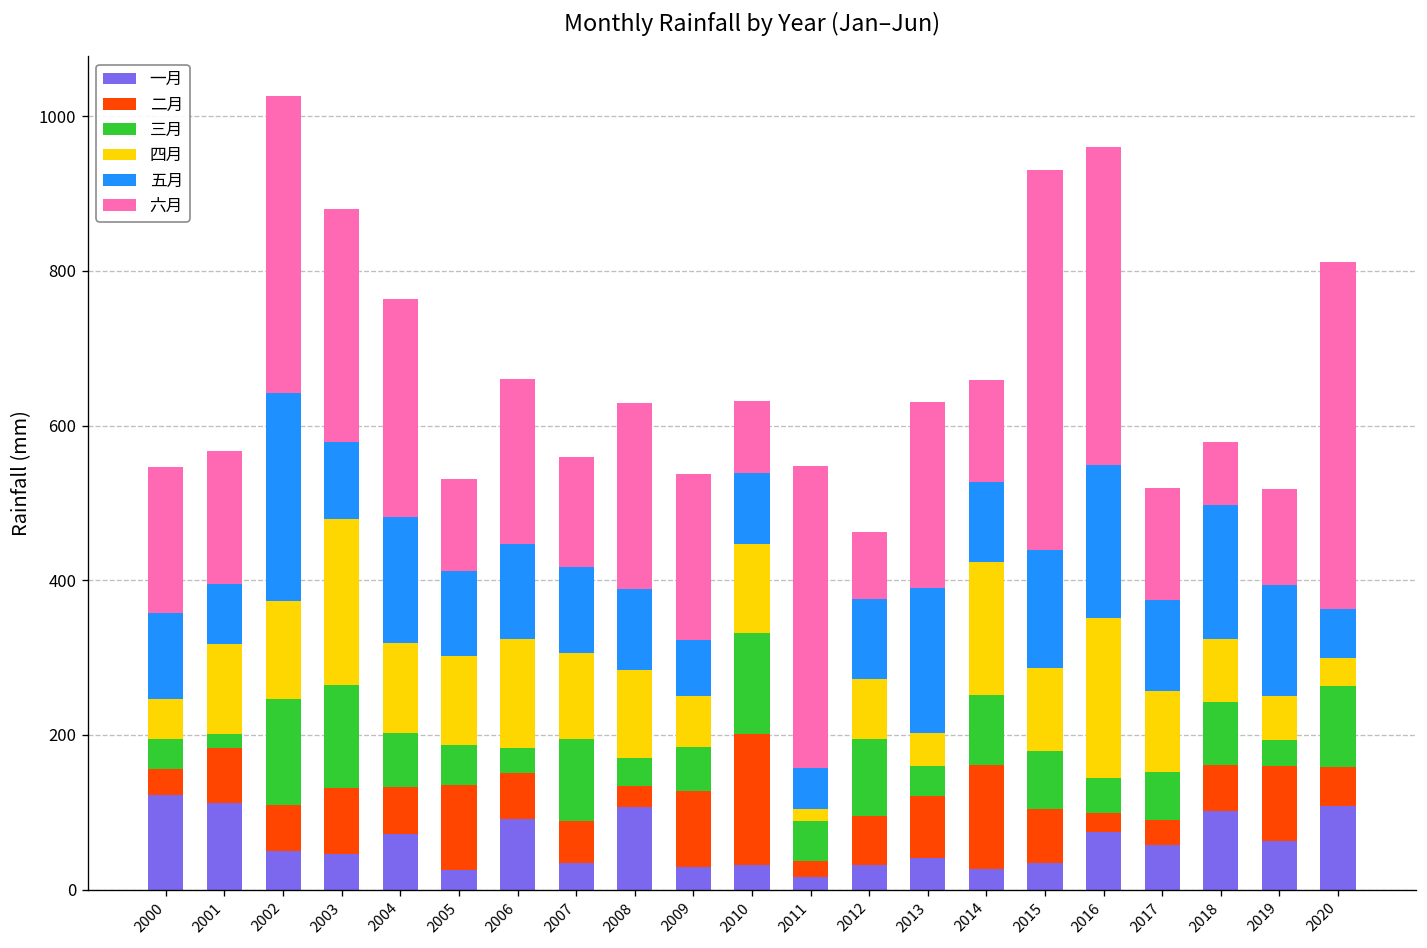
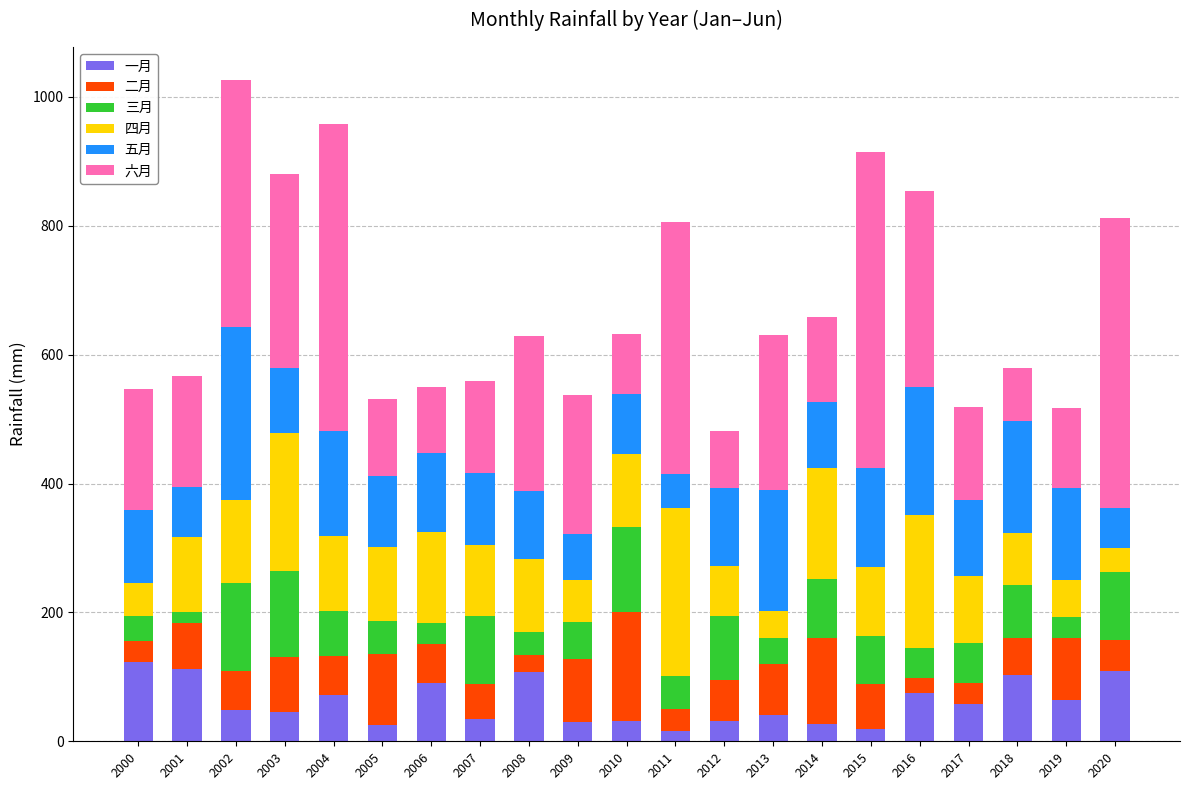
  {
    "一月": {
      "2000": 120,
      "2001": 110,
      "2002": 50,
      "2003": 50,
      "2004": 70,
      "2005": 30,
      "2006": 90,
      "2007": 30,
      "2008": 110,
      "2009": 30,
      "2010": 30,
      "2011": 20,
      "2012": 30,
      "2013": 40,
      "2014": 30,
-     "2015": 30,
+     "2015": 20,
      "2016": 70,
      "2017": 60,
      "2018": 100,
      "2019": 60,
      "2020": 110
    },
    "二月": {
      "2000": 30,
      "2001": 70,
      "2002": 60,
      "2003": 90,
      "2004": 60,
      "2005": 110,
      "2006": 60,
      "2007": 60,
      "2008": 30,
      "2009": 100,
      "2010": 170,
-     "2011": 20,
+     "2011": 30,
      "2012": 60,
      "2013": 80,
      "2014": 130,
      "2015": 70,
      "2016": 20,
      "2017": 30,
      "2018": 60,
      "2019": 100,
      "2020": 50
    },
    "三月": {
      "2000": 40,
      "2001": 20,
      "2002": 140,
      "2003": 130,
      "2004": 70,
      "2005": 50,
      "2006": 30,
      "2007": 110,
      "2008": 40,
      "2009": 60,
      "2010": 130,
      "2011": 50,
      "2012": 100,
      "2013": 40,
      "2014": 90,
      "2015": 70,
      "2016": 50,
      "2017": 60,
      "2018": 80,
      "2019": 30,
      "2020": 110
    },
    "四月": {
      "2000": 50,
      "2001": 120,
      "2002": 130,
      "2003": 210,
      "2004": 120,
      "2005": 110,
      "2006": 140,
      "2007": 110,
      "2008": 110,
      "2009": 70,
      "2010": 110,
-     "2011": 20,
+     "2011": 260,
      "2012": 80,
      "2013": 40,
      "2014": 170,
      "2015": 110,
      "2016": 210,
      "2017": 100,
      "2018": 80,
      "2019": 60,
      "2020": 40
    },
    "五月": {
      "2000": 110,
      "2001": 80,
      "2002": 270,
      "2003": 100,
      "2004": 160,
      "2005": 110,
      "2006": 120,
      "2007": 110,
      "2008": 100,
      "2009": 70,
      "2010": 90,
      "2011": 50,
-     "2012": 100,
+     "2012": 120,
      "2013": 190,
      "2014": 100,
      "2015": 150,
      "2016": 200,
      "2017": 120,
      "2018": 170,
      "2019": 140,
      "2020": 60
    },
    "六月": {
      "2000": 190,
      "2001": 170,
      "2002": 380,
      "2003": 300,
-     "2004": 280,
+     "2004": 480,
      "2005": 120,
-     "2006": 210,
+     "2006": 100,
      "2007": 140,
      "2008": 240,
      "2009": 220,
      "2010": 90,
      "2011": 390,
      "2012": 90,
      "2013": 240,
      "2014": 130,
      "2015": 490,
-     "2016": 410,
+     "2016": 300,
      "2017": 150,
      "2018": 80,
      "2019": 120,
      "2020": 450
    }
  }
